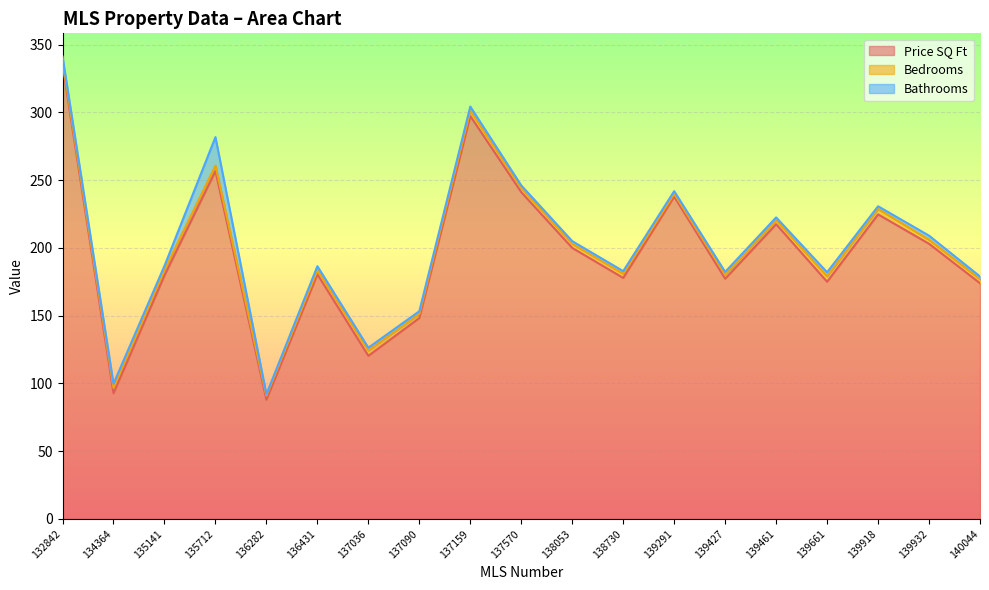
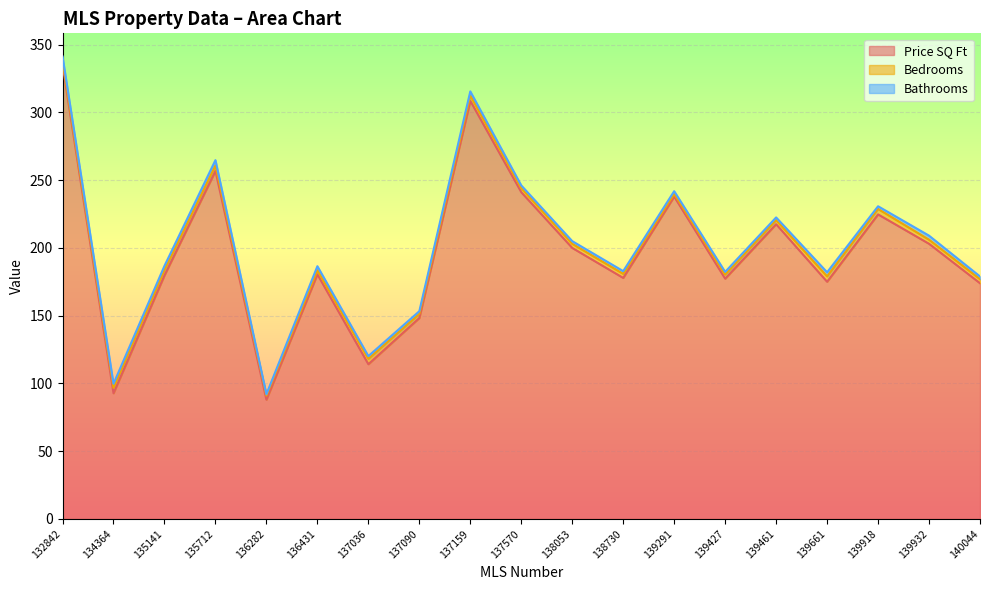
  {
    "Price SQ Ft": {
      "132842": 335,
      "134364": 93,
      "135141": 180,
      "135712": 257,
      "136282": 88,
      "136431": 181,
-     "137036": 120,
+     "137036": 114,
      "137090": 148,
-     "137159": 297,
+     "137159": 309,
      "137570": 241,
      "138053": 200,
      "138730": 178,
      "139291": 238,
      "139427": 177,
      "139461": 218,
      "139661": 175,
      "139918": 225,
      "139932": 203,
      "140044": 174
    },
    "Bedrooms": {
      "132842": 3,
      "134364": 4,
      "135141": 4,
      "135712": 4,
      "136431": 3,
      "137036": 4,
      "137090": 3,
      "137159": 4,
      "137570": 3,
      "138053": 3,
      "138730": 3,
      "139291": 2,
      "139427": 3,
      "139461": 3,
      "139661": 4,
      "139918": 4,
      "139932": 3,
      "140044": 3
    },
    "Bathrooms": {
      "132842": 3,
      "134364": 3,
      "135141": 3,
-     "135712": 21,
+     "135712": 4,
      "136431": 3,
      "137036": 2,
      "137090": 2,
      "137159": 3,
      "137570": 2,
      "138053": 2,
      "138730": 2,
      "139291": 2,
      "139427": 2,
      "139461": 2,
      "139661": 3,
      "139918": 2,
      "139932": 3,
      "140044": 2
    }
  }
